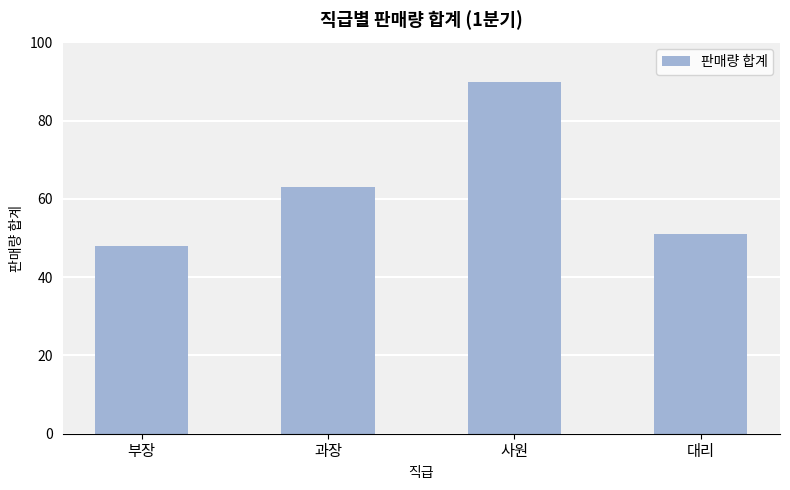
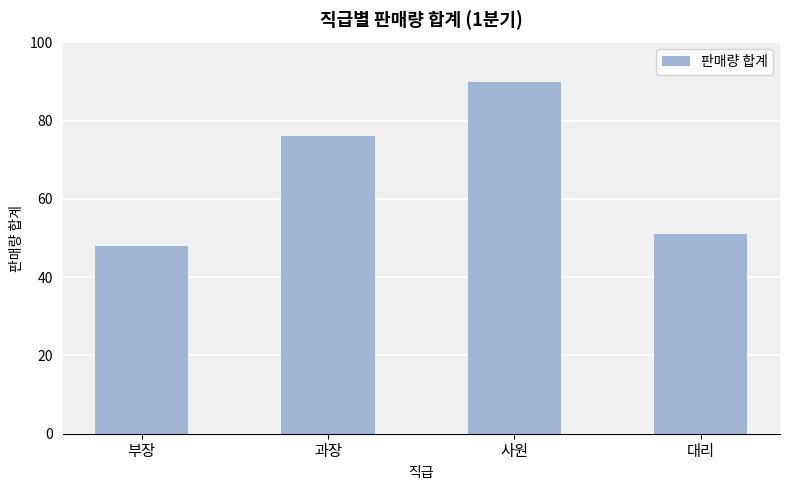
  {
    "부장": 48,
-   "과장": 63,
+   "과장": 76,
    "사원": 90,
    "대리": 51
  }
